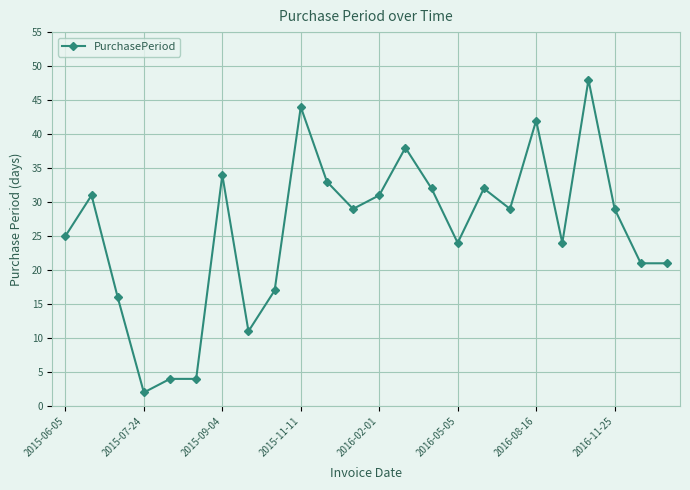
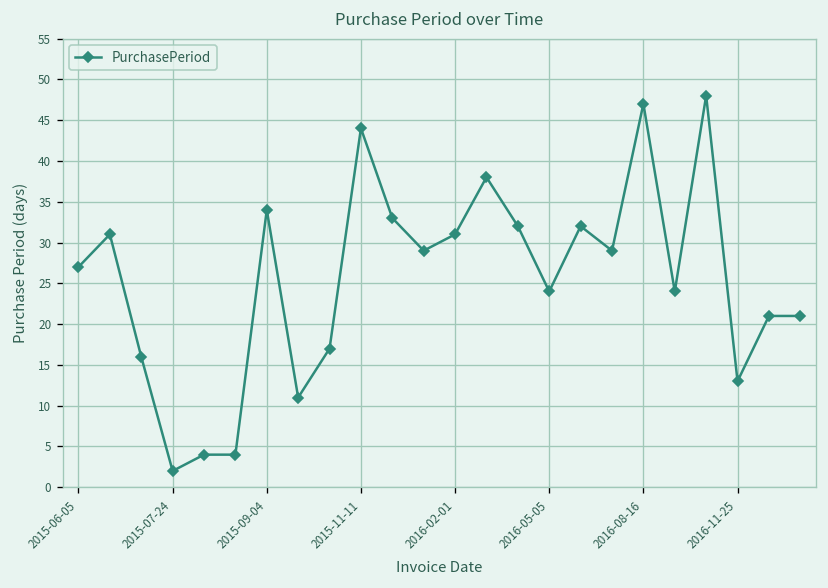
  {
-   "2015-06-05": 25,
+   "2015-06-05": 27,
    "2015-07-24": 2,
    "2015-09-04": 34,
    "2015-11-11": 44,
    "2016-02-01": 31,
    "2016-05-05": 24,
-   "2016-08-16": 42,
-   "2016-11-25": 29
+   "2016-08-16": 47,
+   "2016-11-25": 13
  }
